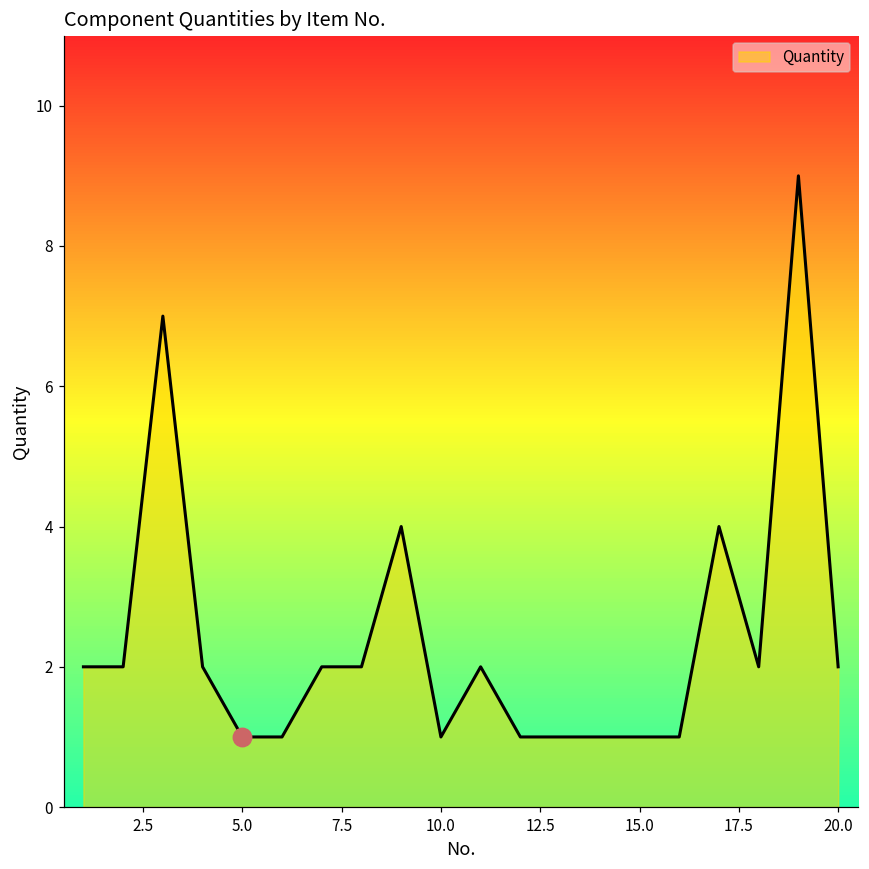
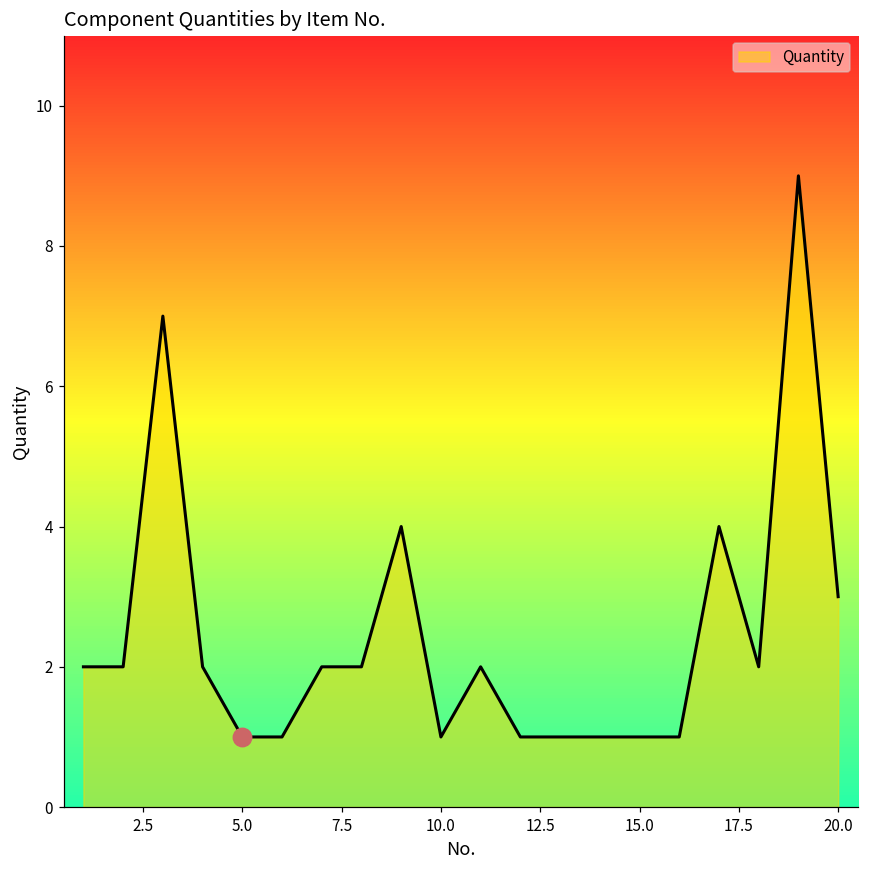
  {
    "Quantity": {
      "10.0": 1,
      "15.0": 1,
-     "20.0": 2
+     "20.0": 3
    }
  }
